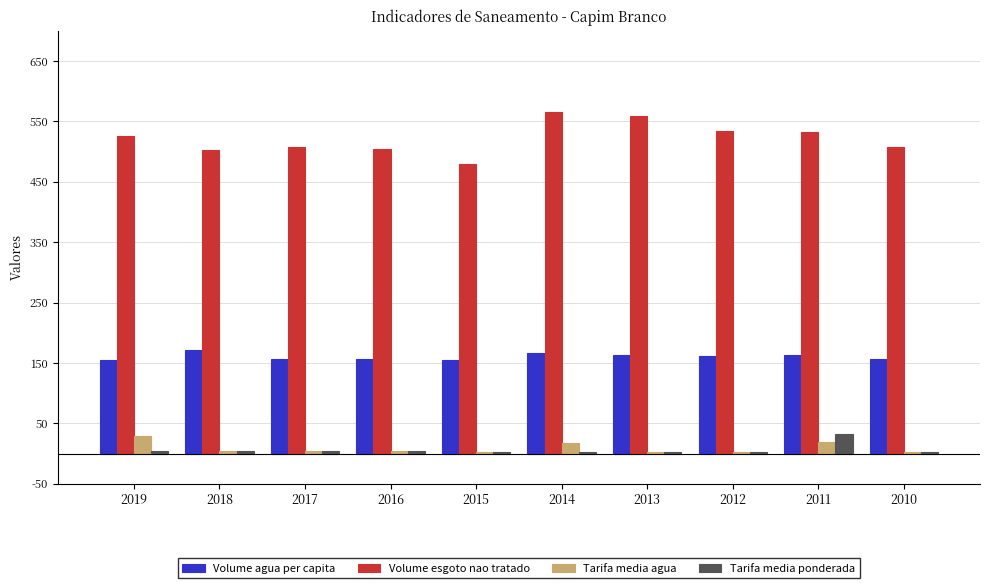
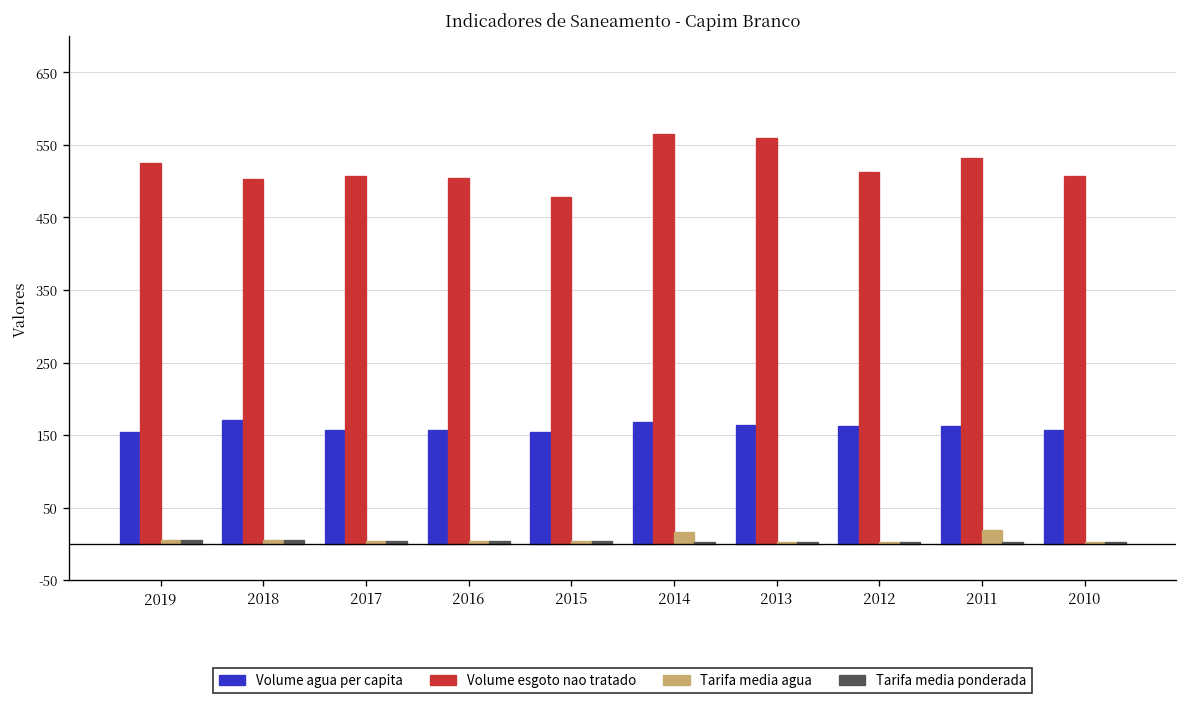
  {
    "Volume agua per capita": {
      "2019": 150,
      "2018": 170,
      "2017": 160,
      "2016": 160,
      "2015": 150,
      "2014": 170,
      "2013": 160,
      "2012": 160,
      "2011": 160,
      "2010": 160
    },
    "Volume esgoto nao tratado": {
      "2019": 530,
      "2018": 500,
      "2017": 510,
      "2016": 500,
      "2015": 480,
      "2014": 560,
      "2013": 560,
-     "2012": 530,
+     "2012": 510,
      "2011": 530,
      "2010": 510
    },
    "Tarifa media agua": {
-     "2019": 30,
+     "2019": 10,
      "2018": 0,
      "2014": 20,
      "2011": 20
    },
    "Tarifa media ponderada": {
      "2019": 10,
      "2018": 0,
-     "2011": 30
+     "2011": 0
    }
  }
